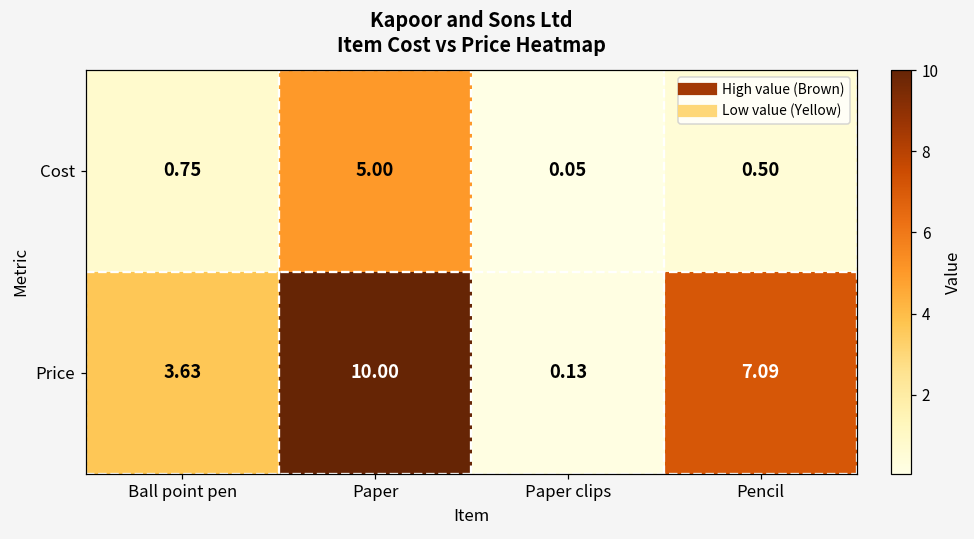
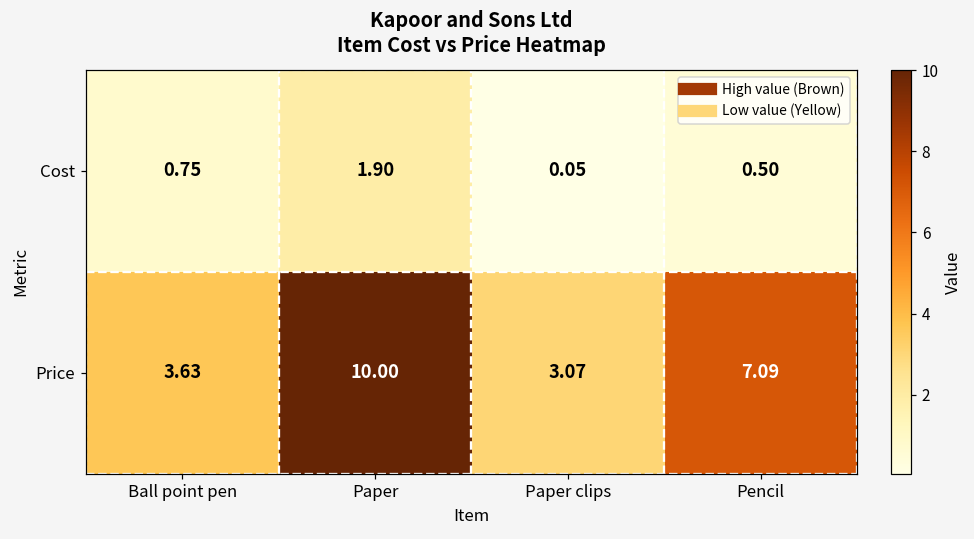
  {
    "Cost": {
      "Ball point pen": 0.75,
-     "Paper": 5.00,
+     "Paper": 1.90,
      "Paper clips": 0.05,
      "Pencil": 0.50
    },
    "Price": {
      "Ball point pen": 3.63,
      "Paper": 10.00,
-     "Paper clips": 0.13,
+     "Paper clips": 3.07,
      "Pencil": 7.09
    }
  }
